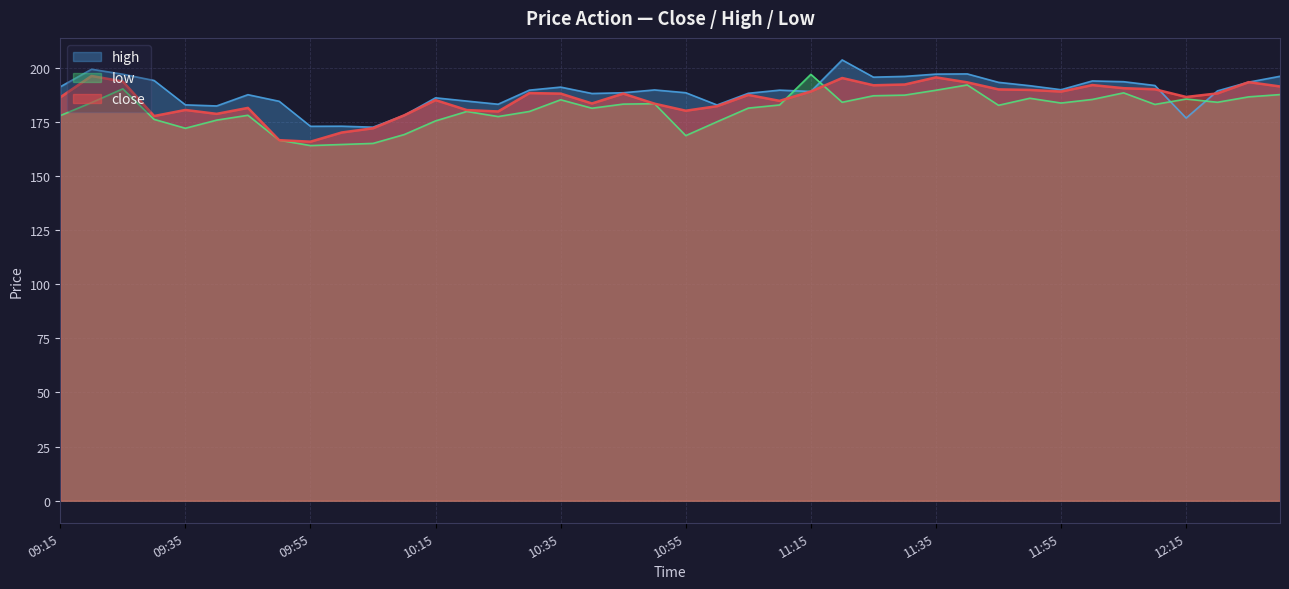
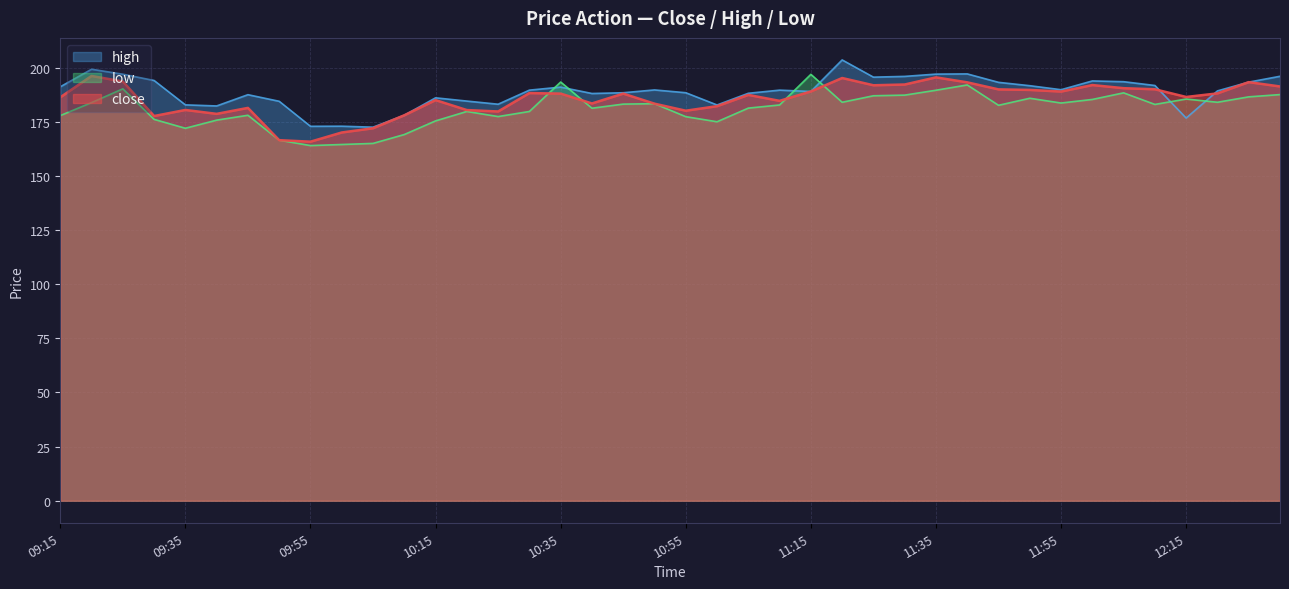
  {
    "high": {
      "09:15": 191,
      "09:35": 183,
      "09:55": 173,
      "10:35": 191,
      "10:55": 188,
      "11:35": 197,
      "12:15": 177
    },
    "low": {
      "09:15": 178,
      "09:35": 172,
      "09:55": 164,
      "10:15": 175,
-     "10:35": 185,
-     "10:55": 169,
+     "10:35": 193,
+     "10:55": 177,
      "11:15": 197,
      "11:35": 190,
      "11:55": 184
    },
    "close": {
      "09:15": 186,
      "09:35": 180,
      "09:55": 166,
      "10:35": 188,
      "10:55": 180,
      "11:35": 196
    }
  }
